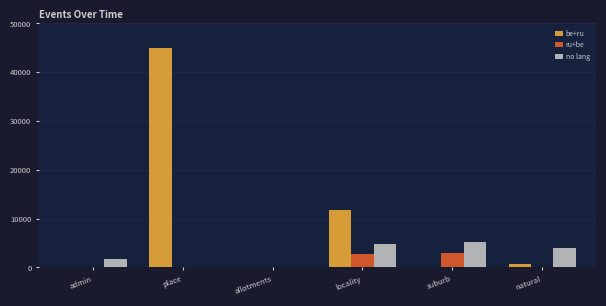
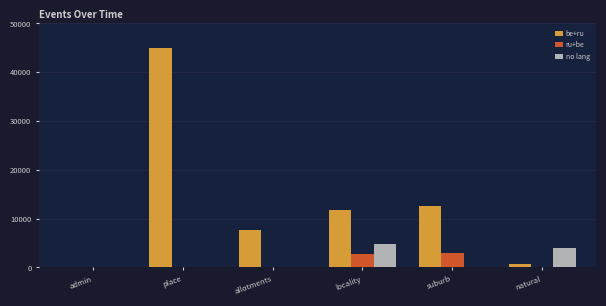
  {
    "be+ru": {
      "place": 45000,
-     "allotments": 0,
+     "allotments": 8000,
      "locality": 12000,
-     "suburb": 0,
+     "suburb": 13000,
      "natural": 1000
    },
    "ru+be": {
      "admin": 0,
      "allotments": 0,
      "locality": 3000,
      "suburb": 3000
    },
    "no lang": {
-     "admin": 2000,
+     "admin": 0,
      "place": 0,
      "locality": 5000,
-     "suburb": 5000,
+     "suburb": 0,
      "natural": 4000
    }
  }
